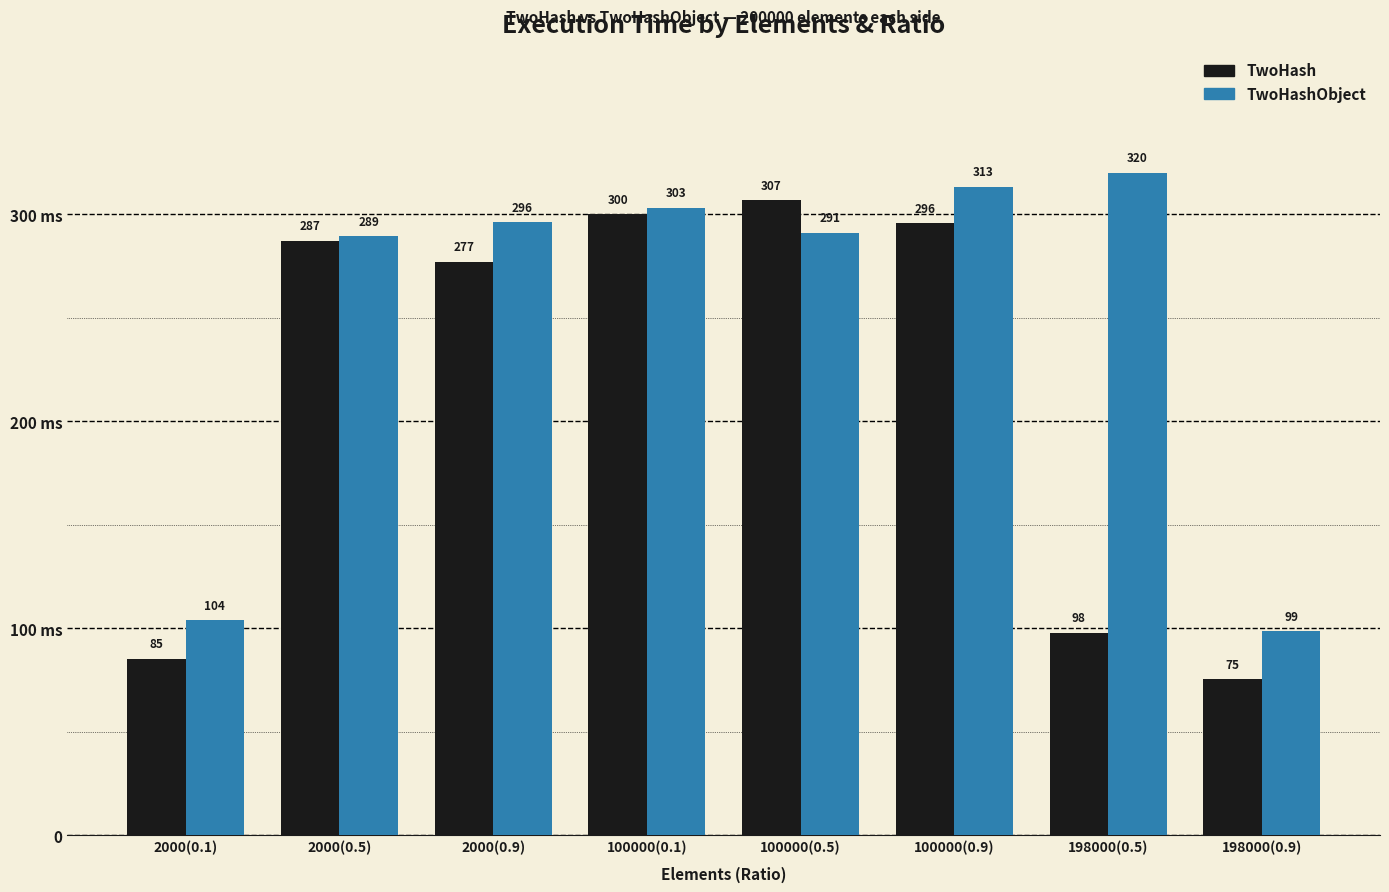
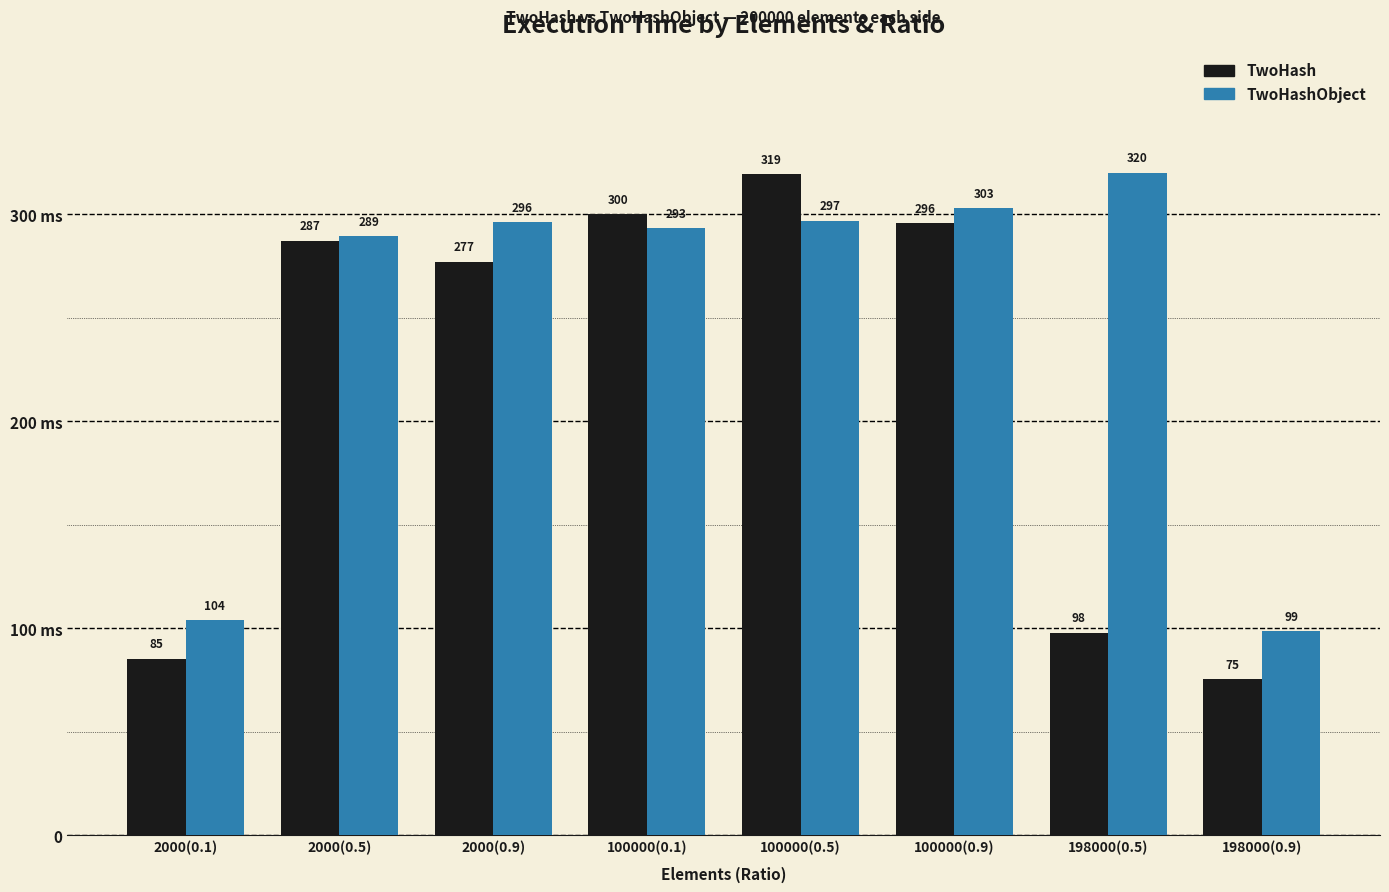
  {
    "TwoHash": {
      "2000(0.1)": 85,
      "2000(0.5)": 287,
      "2000(0.9)": 277,
      "100000(0.1)": 300,
-     "100000(0.5)": 307,
+     "100000(0.5)": 319,
      "100000(0.9)": 296,
      "198000(0.5)": 98,
      "198000(0.9)": 75
    },
    "TwoHashObject": {
      "2000(0.1)": 104,
      "2000(0.5)": 289,
      "2000(0.9)": 296,
-     "100000(0.1)": 303,
-     "100000(0.5)": 291,
-     "100000(0.9)": 313,
+     "100000(0.1)": 293,
+     "100000(0.5)": 297,
+     "100000(0.9)": 303,
      "198000(0.5)": 320,
      "198000(0.9)": 99
    }
  }
